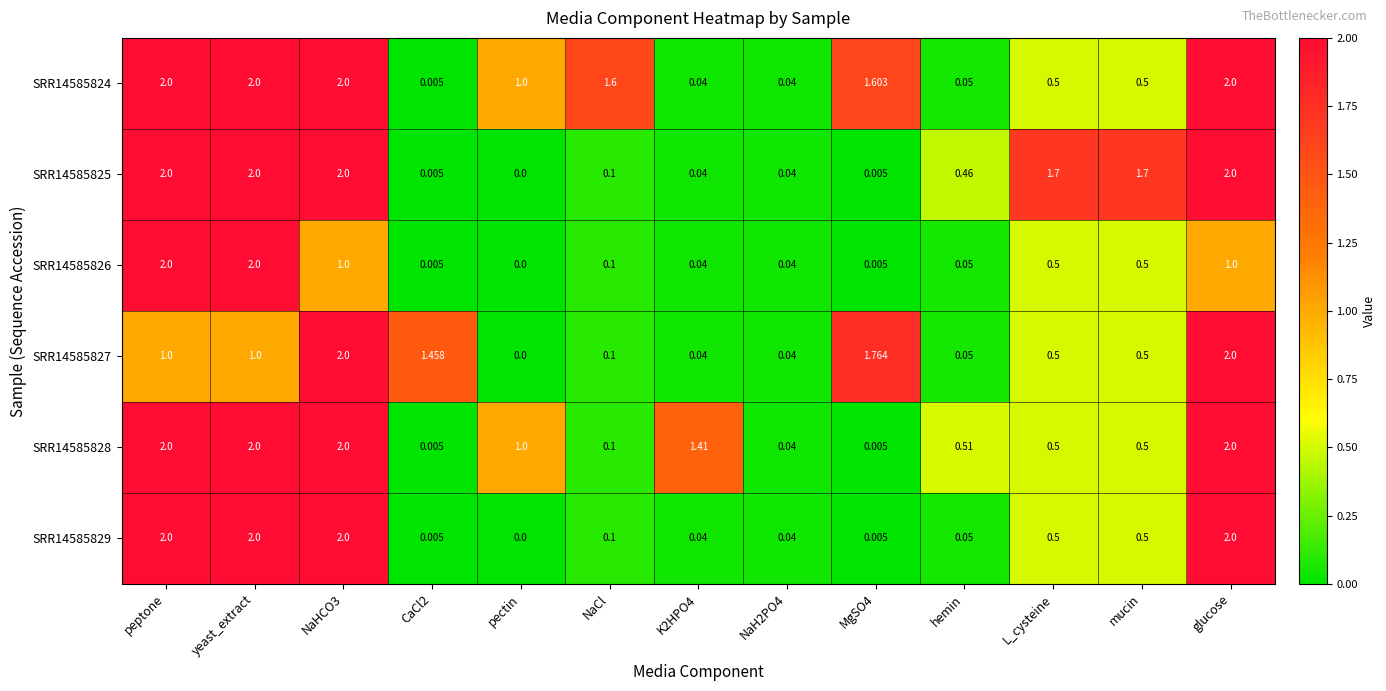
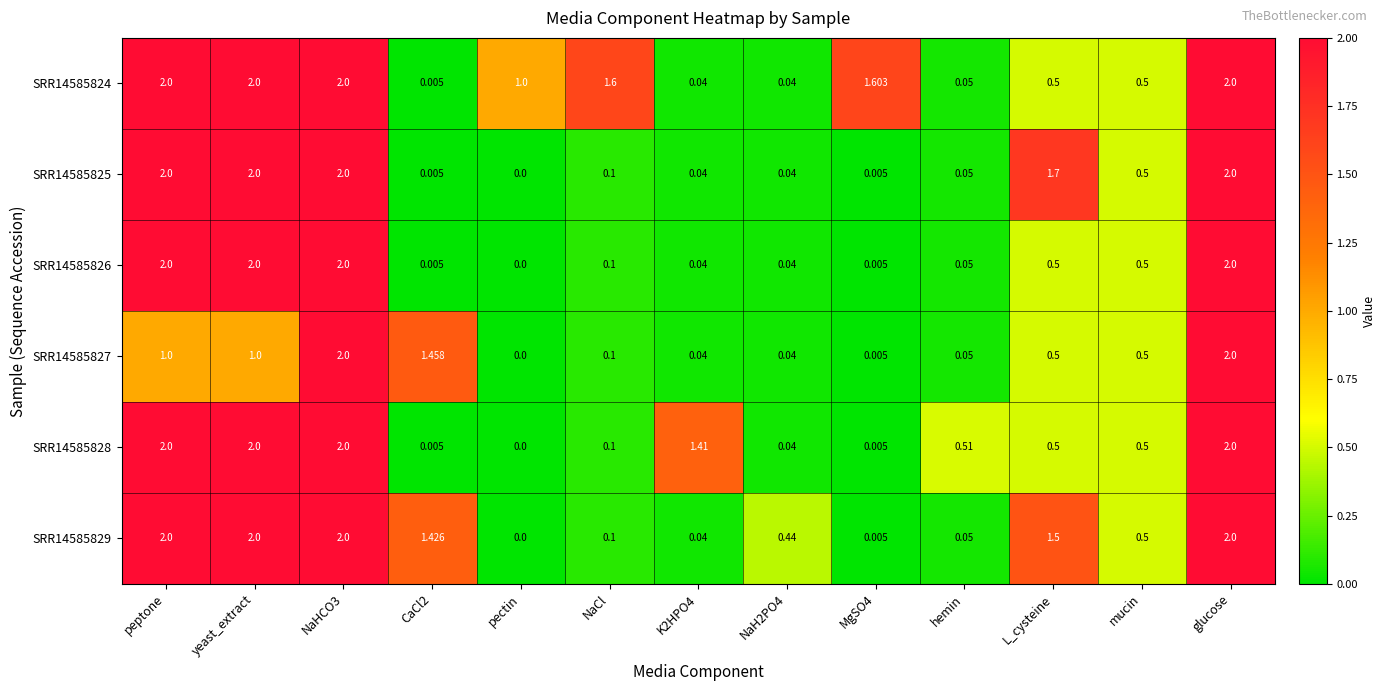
  {
    "SRR14585824": {
      "peptone": 2.0,
      "yeast_extract": 2.0,
      "NaHCO3": 2.0,
      "CaCl2": 0.005,
      "pectin": 1.0,
      "NaCl": 1.6,
      "K2HPO4": 0.04,
      "NaH2PO4": 0.04,
      "MgSO4": 1.603,
      "hemin": 0.05,
      "L_cysteine": 0.5,
      "mucin": 0.5,
      "glucose": 2.0
    },
    "SRR14585825": {
      "peptone": 2.0,
      "yeast_extract": 2.0,
      "NaHCO3": 2.0,
      "CaCl2": 0.005,
      "pectin": 0.0,
      "NaCl": 0.1,
      "K2HPO4": 0.04,
      "NaH2PO4": 0.04,
      "MgSO4": 0.005,
-     "hemin": 0.46,
+     "hemin": 0.05,
      "L_cysteine": 1.7,
-     "mucin": 1.7,
+     "mucin": 0.5,
      "glucose": 2.0
    },
    "SRR14585826": {
      "peptone": 2.0,
      "yeast_extract": 2.0,
-     "NaHCO3": 1.0,
+     "NaHCO3": 2.0,
      "CaCl2": 0.005,
      "pectin": 0.0,
      "NaCl": 0.1,
      "K2HPO4": 0.04,
      "NaH2PO4": 0.04,
      "MgSO4": 0.005,
      "hemin": 0.05,
      "L_cysteine": 0.5,
      "mucin": 0.5,
-     "glucose": 1.0
+     "glucose": 2.0
    },
    "SRR14585827": {
      "peptone": 1.0,
      "yeast_extract": 1.0,
      "NaHCO3": 2.0,
      "CaCl2": 1.458,
      "pectin": 0.0,
      "NaCl": 0.1,
      "K2HPO4": 0.04,
      "NaH2PO4": 0.04,
-     "MgSO4": 1.764,
+     "MgSO4": 0.005,
      "hemin": 0.05,
      "L_cysteine": 0.5,
      "mucin": 0.5,
      "glucose": 2.0
    },
    "SRR14585828": {
      "peptone": 2.0,
      "yeast_extract": 2.0,
      "NaHCO3": 2.0,
      "CaCl2": 0.005,
-     "pectin": 1.0,
+     "pectin": 0.0,
      "NaCl": 0.1,
      "K2HPO4": 1.41,
      "NaH2PO4": 0.04,
      "MgSO4": 0.005,
      "hemin": 0.51,
      "L_cysteine": 0.5,
      "mucin": 0.5,
      "glucose": 2.0
    },
    "SRR14585829": {
      "peptone": 2.0,
      "yeast_extract": 2.0,
      "NaHCO3": 2.0,
-     "CaCl2": 0.005,
+     "CaCl2": 1.426,
      "pectin": 0.0,
      "NaCl": 0.1,
      "K2HPO4": 0.04,
-     "NaH2PO4": 0.04,
+     "NaH2PO4": 0.44,
      "MgSO4": 0.005,
      "hemin": 0.05,
-     "L_cysteine": 0.5,
+     "L_cysteine": 1.5,
      "mucin": 0.5,
      "glucose": 2.0
    }
  }
